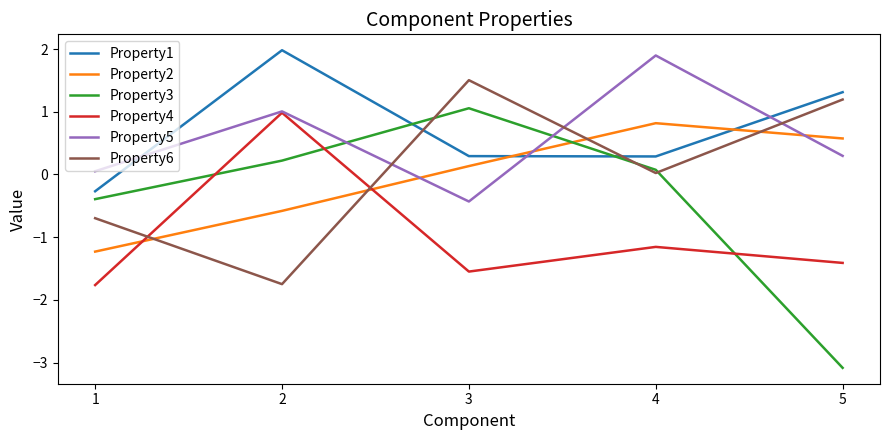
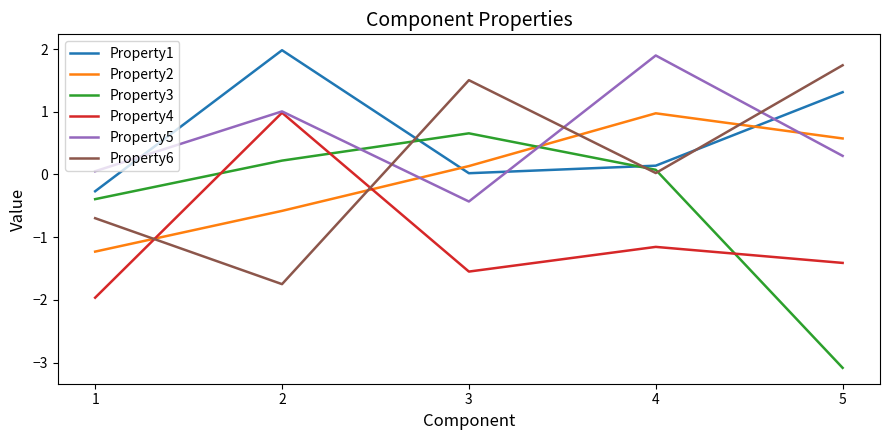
  {
    "Property1": {
      "1": -0.3,
      "2": 2.0,
-     "3": 0.3,
-     "4": 0.3,
+     "3": 0.0,
+     "4": 0.1,
      "5": 1.3
    },
    "Property2": {
      "1": -1.2,
      "2": -0.6,
      "3": 0.1,
-     "4": 0.8,
+     "4": 1.0,
      "5": 0.6
    },
    "Property3": {
      "1": -0.4,
      "2": 0.2,
-     "3": 1.1,
+     "3": 0.7,
      "4": 0.1,
      "5": -3.1
    },
    "Property4": {
-     "1": -1.8,
+     "1": -2.0,
      "3": -1.5,
      "4": -1.2,
      "5": -1.4
    },
    "Property5": {
      "1": 0.1,
      "3": -0.4,
      "4": 1.9,
      "5": 0.3
    },
    "Property6": {
      "1": -0.7,
      "2": -1.7,
      "3": 1.5,
      "4": 0.0,
-     "5": 1.2
+     "5": 1.7
    }
  }
